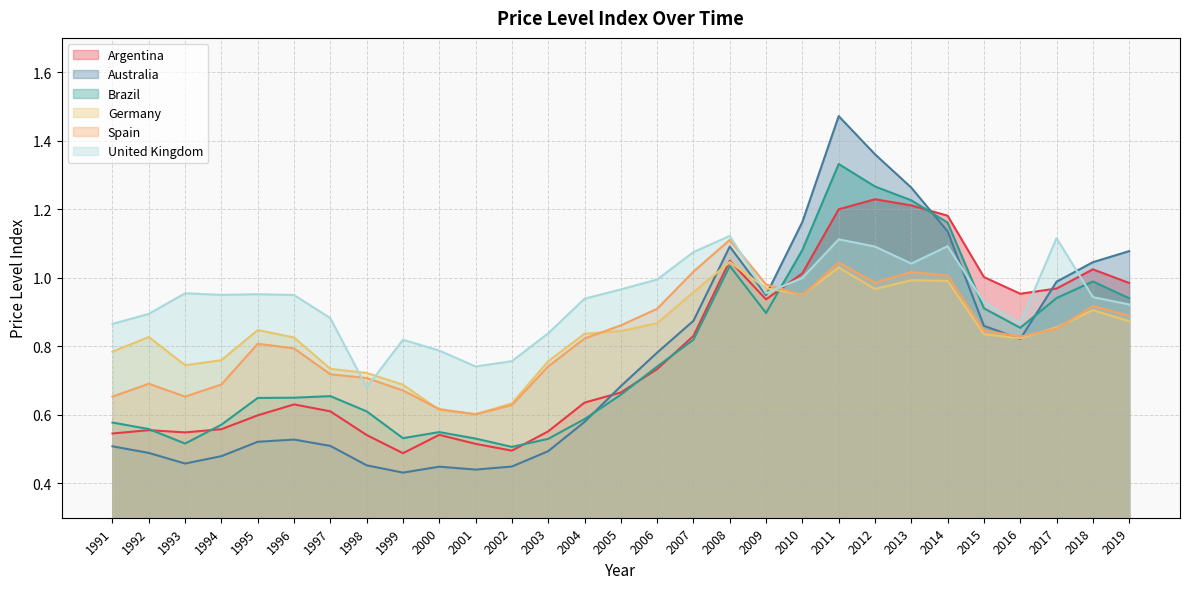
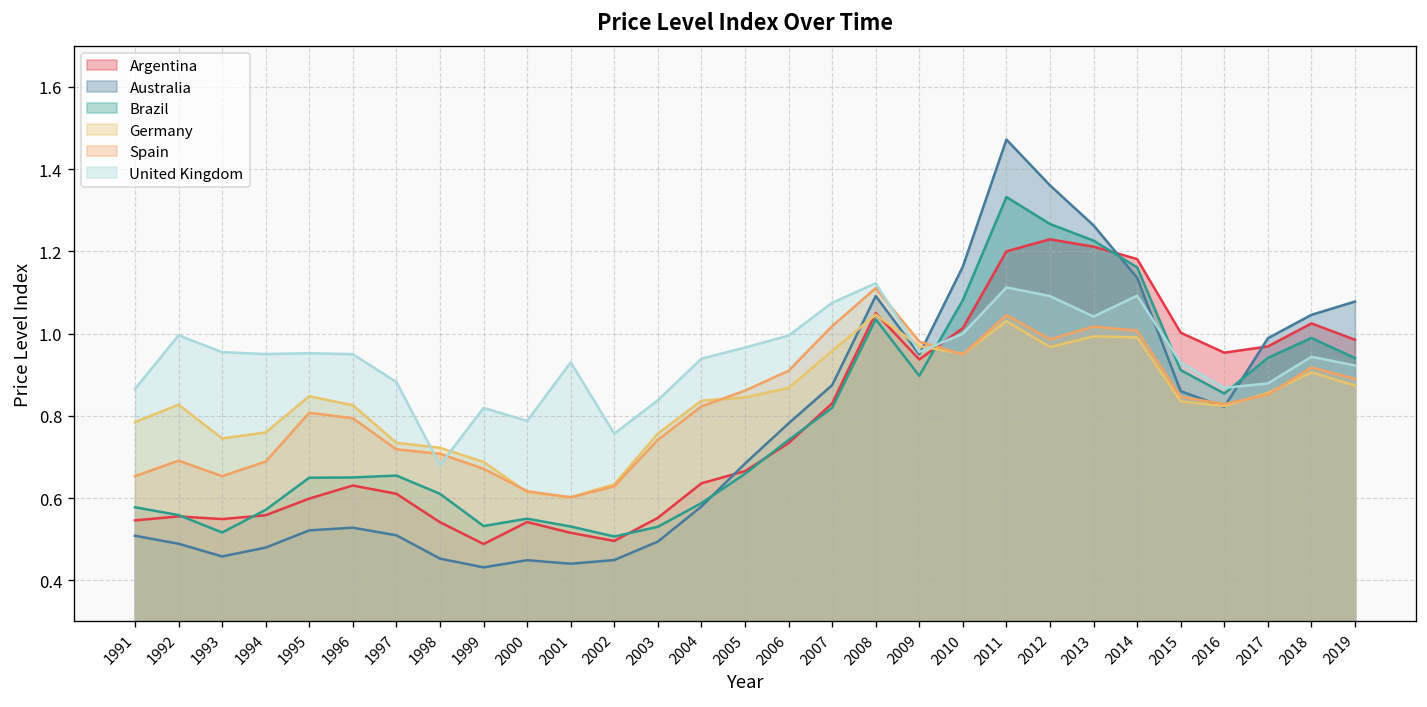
  {
    "United Kingdom": {
      "1991": 0.87,
-     "1992": 0.89,
+     "1992": 1.00,
      "1993": 0.95,
      "1994": 0.95,
      "1995": 0.95,
      "1996": 0.95,
      "1997": 0.88,
      "1998": 0.68,
      "1999": 0.82,
      "2000": 0.79,
-     "2001": 0.74,
+     "2001": 0.93,
      "2002": 0.76,
      "2003": 0.84,
      "2004": 0.94,
      "2005": 0.97,
      "2006": 1.00,
      "2007": 1.08,
      "2008": 1.12,
      "2010": 1.00,
      "2011": 1.11,
      "2012": 1.09,
      "2013": 1.04,
      "2014": 1.09,
      "2015": 0.93,
      "2016": 0.87,
-     "2017": 1.12,
+     "2017": 0.88,
      "2018": 0.94,
      "2019": 0.92
    }
  }
